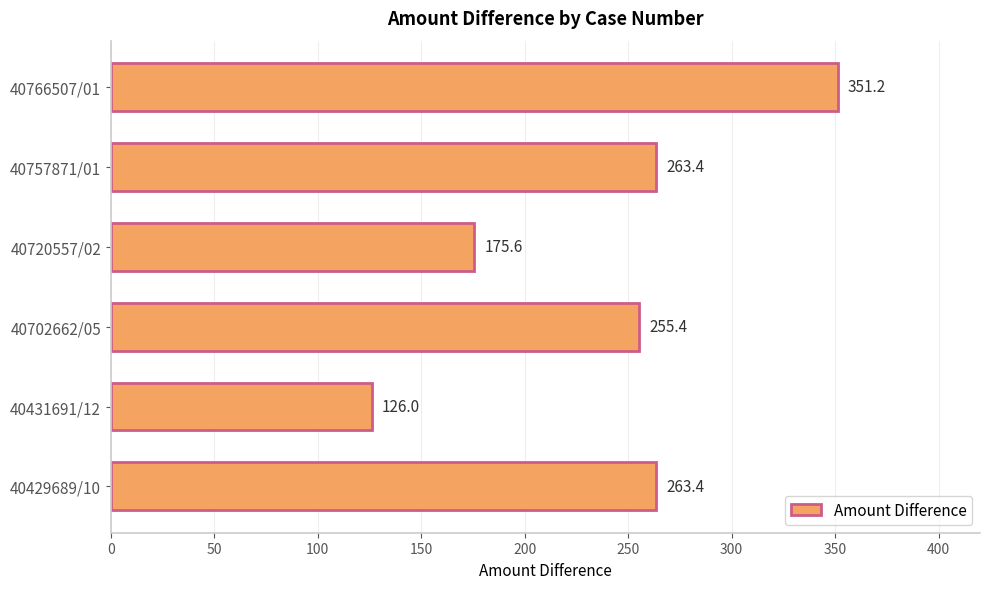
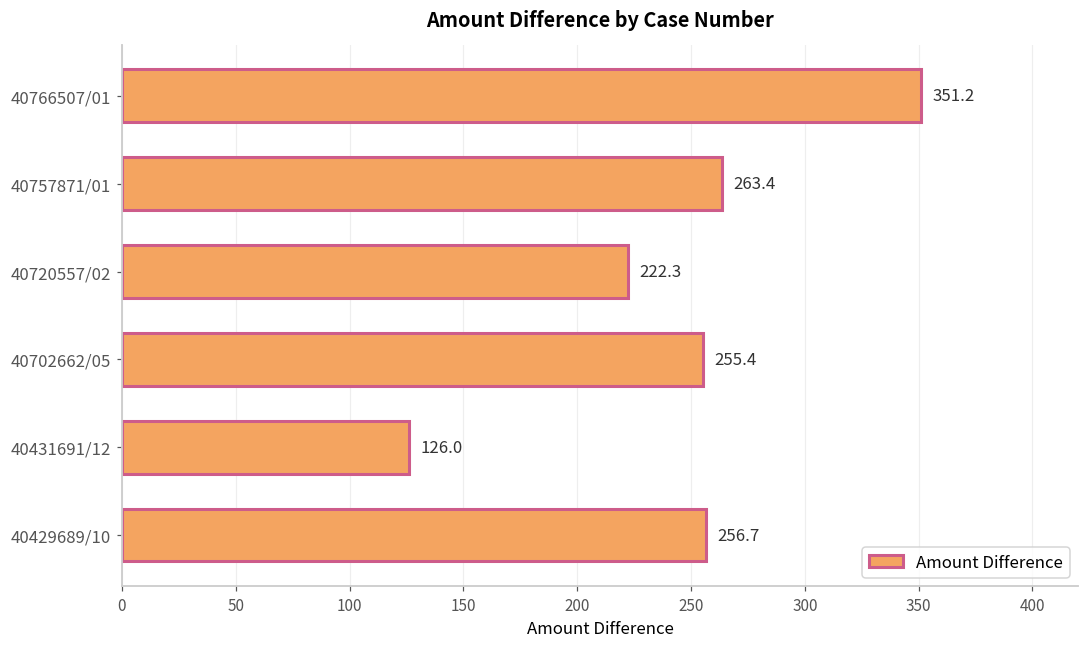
  {
    "40766507/01": 351.2,
    "40757871/01": 263.4,
-   "40720557/02": 175.6,
+   "40720557/02": 222.3,
    "40702662/05": 255.4,
    "40431691/12": 126.0,
-   "40429689/10": 263.4
+   "40429689/10": 256.7
  }
